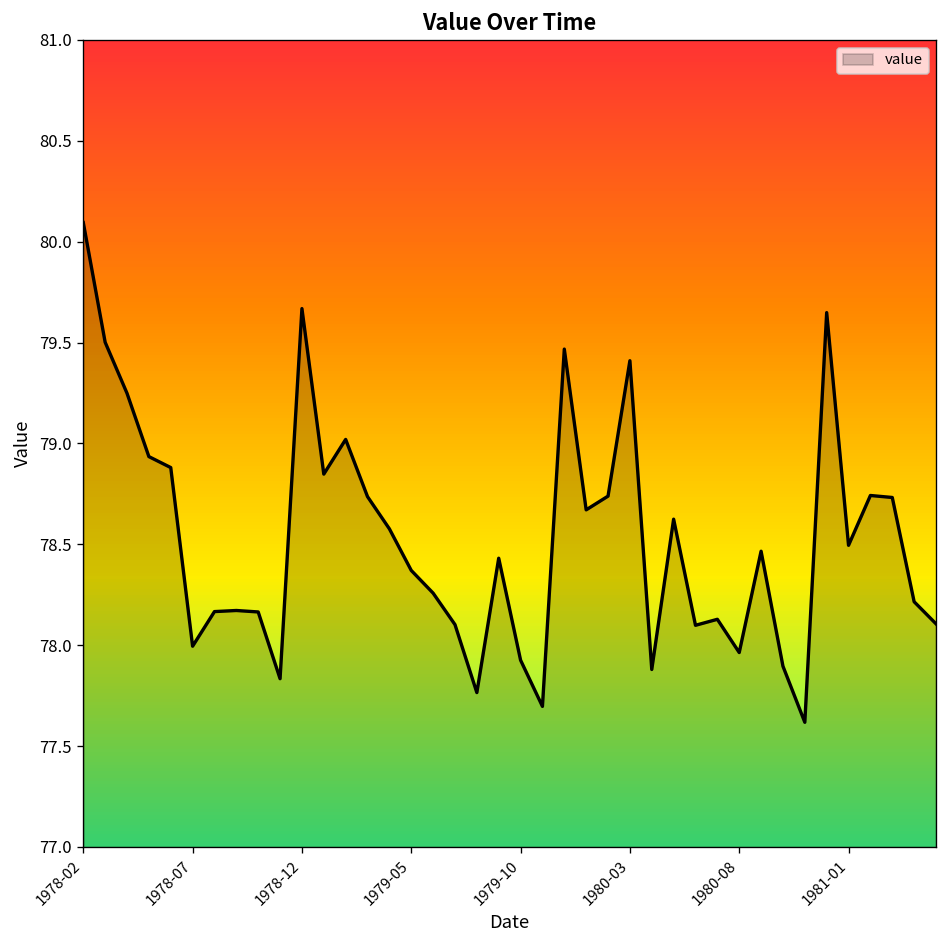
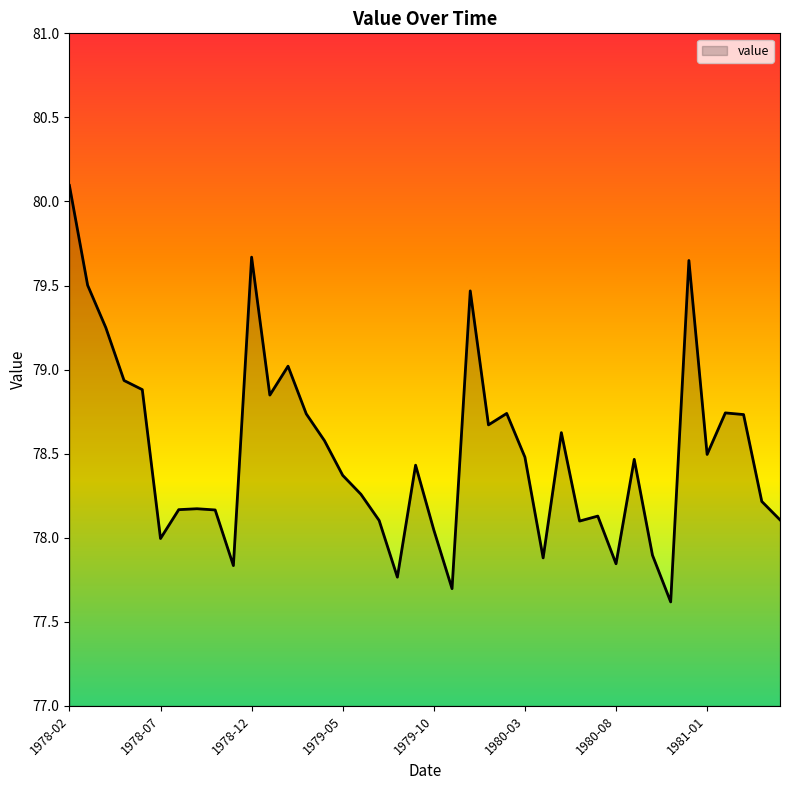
  {
    "1978-02": 80.10,
    "1978-07": 78.00,
    "1978-12": 79.67,
    "1979-05": 78.37,
-   "1979-10": 77.93,
-   "1980-03": 79.41,
-   "1980-08": 77.96,
+   "1979-10": 78.05,
+   "1980-03": 78.48,
+   "1980-08": 77.85,
    "1981-01": 78.50
  }
